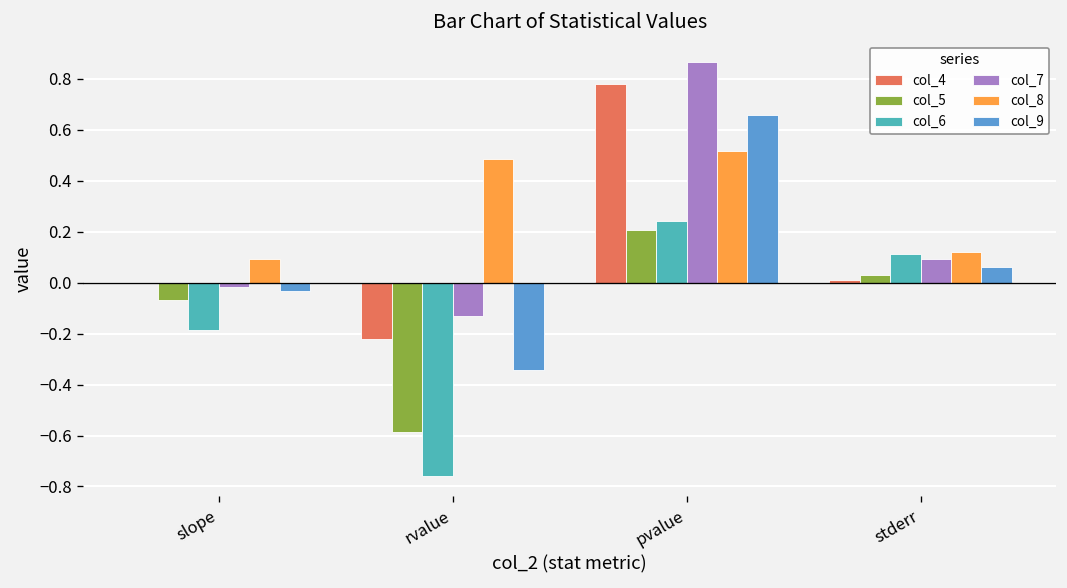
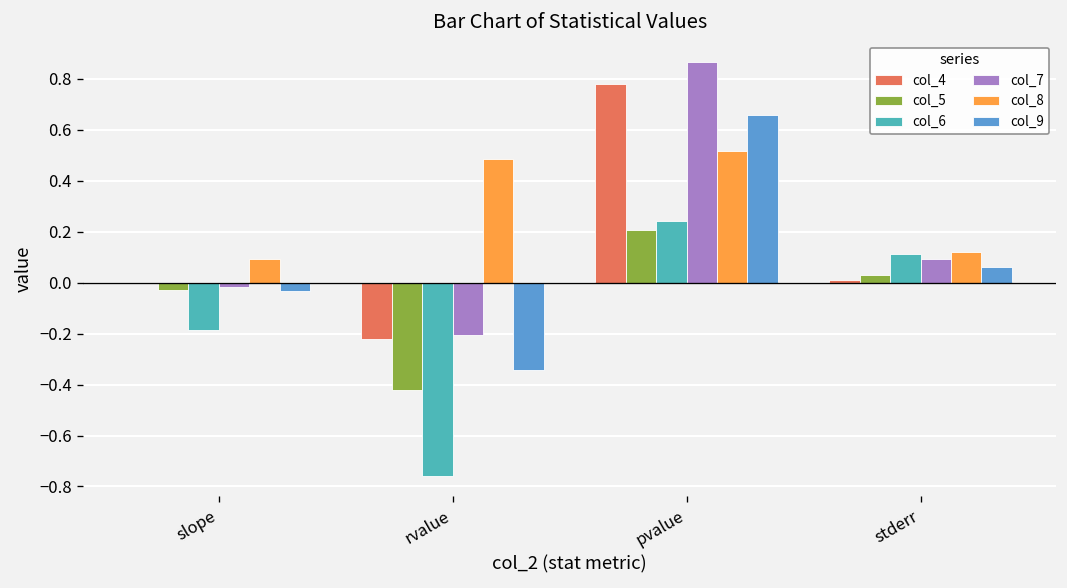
  {
    "col_5": {
-     "slope": -0.07,
-     "rvalue": -0.59,
+     "slope": -0.03,
+     "rvalue": -0.42,
      "pvalue": 0.20,
      "stderr": 0.03
    },
    "col_7": {
      "slope": -0.02,
-     "rvalue": -0.13,
+     "rvalue": -0.21,
      "pvalue": 0.87,
      "stderr": 0.09
    }
  }
